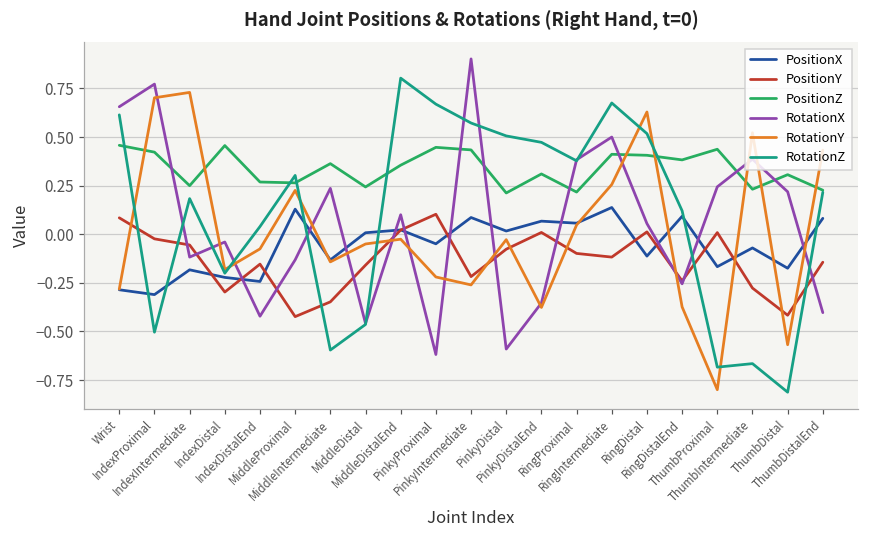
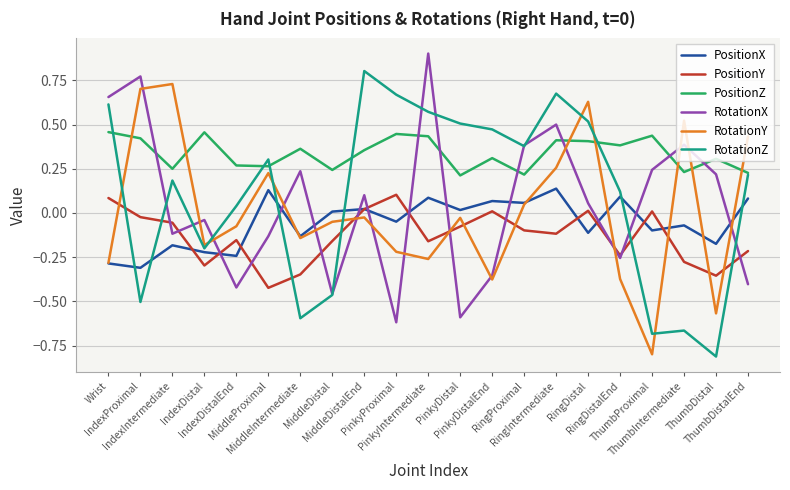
  {
    "PositionX": {
      "IndexProximal": -0.31,
      "IndexIntermediate": -0.18,
      "IndexDistal": -0.22,
      "IndexDistalEnd": -0.24,
      "MiddleProximal": 0.13,
      "MiddleDistal": 0.01,
      "PinkyProximal": -0.05,
      "PinkyIntermediate": 0.09,
      "PinkyDistal": 0.02,
      "PinkyDistalEnd": 0.07,
      "RingIntermediate": 0.14,
      "RingDistal": -0.11,
      "RingDistalEnd": 0.09,
-     "ThumbProximal": -0.17,
+     "ThumbProximal": -0.10,
      "ThumbIntermediate": -0.07,
      "ThumbDistal": -0.17,
      "ThumbDistalEnd": 0.08
    },
    "PositionY": {
      "Wrist": 0.08,
      "IndexProximal": -0.02,
      "IndexIntermediate": -0.06,
      "IndexDistal": -0.30,
      "IndexDistalEnd": -0.15,
      "MiddleProximal": -0.42,
      "MiddleIntermediate": -0.35,
      "MiddleDistal": -0.16,
      "PinkyProximal": 0.10,
-     "PinkyIntermediate": -0.22,
+     "PinkyIntermediate": -0.16,
      "PinkyDistal": -0.08,
      "PinkyDistalEnd": 0.01,
      "RingProximal": -0.10,
      "RingIntermediate": -0.12,
      "RingDistal": 0.01,
      "RingDistalEnd": -0.24,
      "ThumbProximal": 0.01,
      "ThumbIntermediate": -0.28,
-     "ThumbDistal": -0.42,
-     "ThumbDistalEnd": -0.14
+     "ThumbDistal": -0.35,
+     "ThumbDistalEnd": -0.22
    },
    "RotationX": {
      "Wrist": 0.66,
      "IndexProximal": 0.77,
      "IndexIntermediate": -0.12,
      "IndexDistal": -0.04,
      "IndexDistalEnd": -0.42,
      "MiddleProximal": -0.13,
      "MiddleIntermediate": 0.24,
      "MiddleDistalEnd": 0.10,
      "PinkyProximal": -0.62,
      "PinkyIntermediate": 0.90,
      "PinkyDistal": -0.59,
      "PinkyDistalEnd": -0.35,
      "RingIntermediate": 0.50,
      "RingDistal": 0.05,
      "RingDistalEnd": -0.25,
      "ThumbProximal": 0.24,
      "ThumbDistal": 0.22,
      "ThumbDistalEnd": -0.40
    },
    "RotationY": {
      "IndexProximal": 0.70,
      "IndexIntermediate": 0.73,
      "IndexDistal": -0.18,
      "IndexDistalEnd": -0.08,
      "MiddleProximal": 0.23,
      "MiddleDistal": -0.05,
      "MiddleDistalEnd": -0.03,
      "PinkyProximal": -0.22,
      "PinkyIntermediate": -0.26,
      "PinkyDistal": -0.03,
      "PinkyDistalEnd": -0.38,
      "RingIntermediate": 0.26,
      "RingDistal": 0.63,
      "RingDistalEnd": -0.37,
      "ThumbProximal": -0.80,
      "ThumbDistal": -0.57
    }
  }
